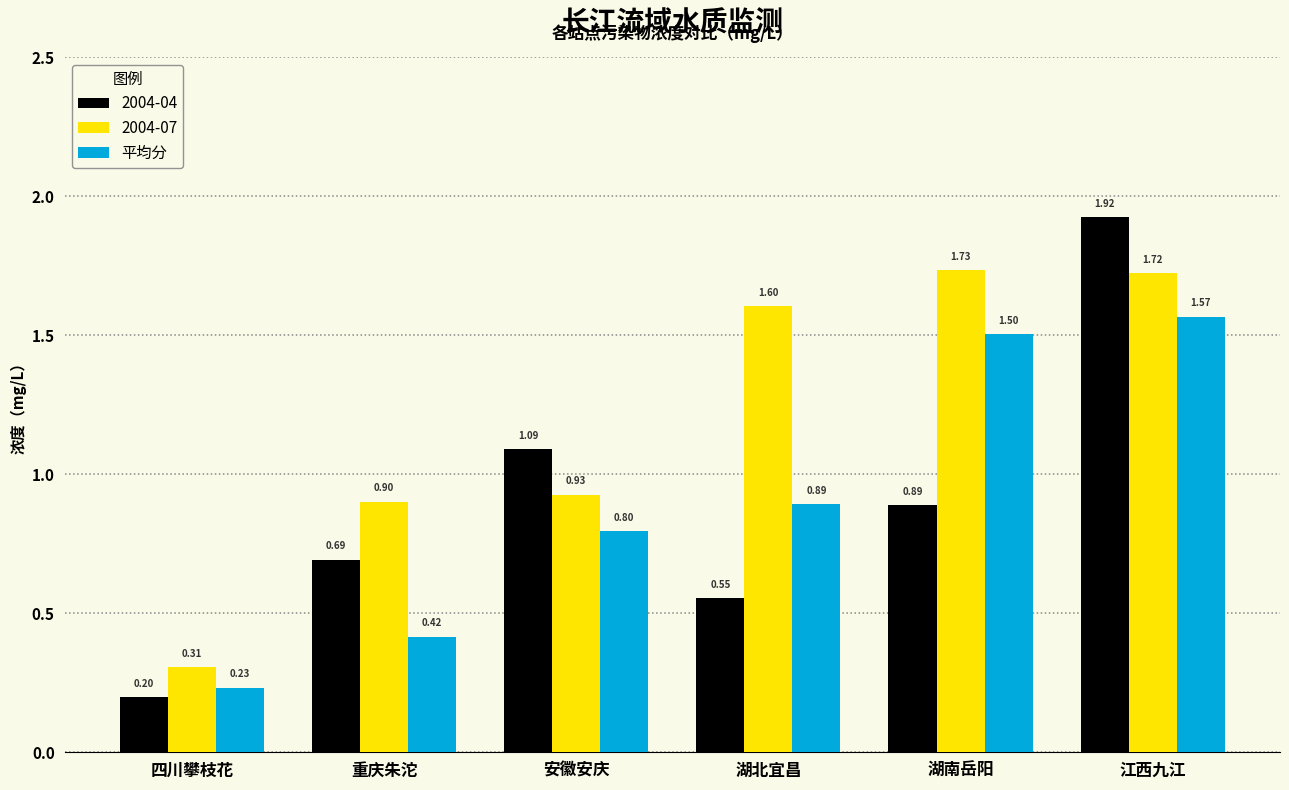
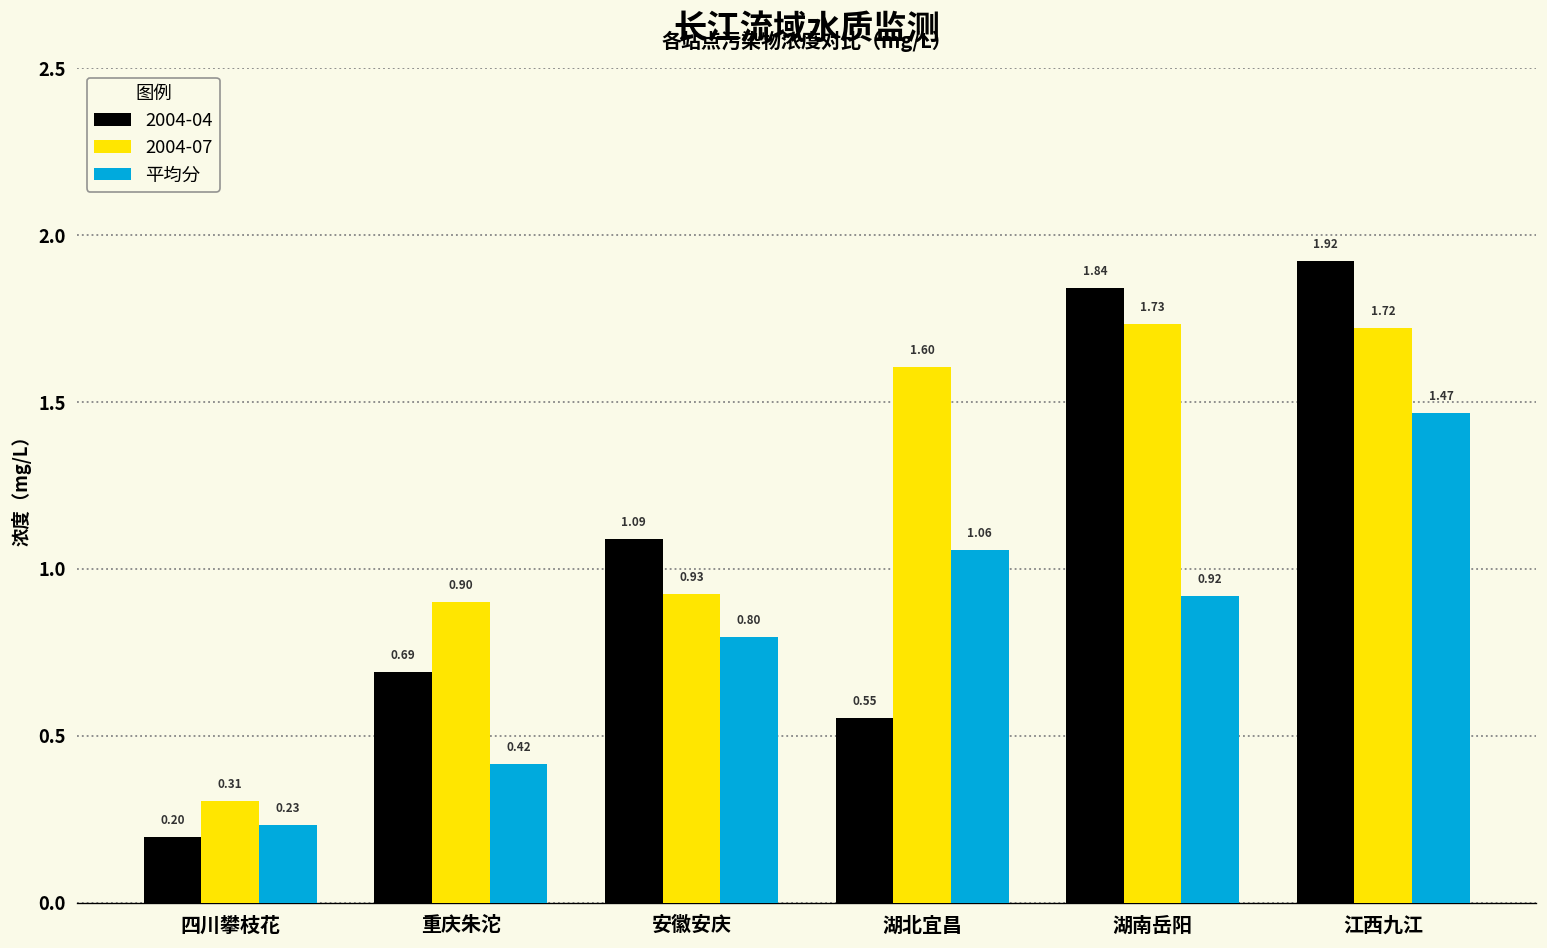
  {
    "2004-04": {
      "四川攀枝花": 0.20,
      "重庆朱沱": 0.69,
      "安徽安庆": 1.09,
      "湖北宜昌": 0.55,
-     "湖南岳阳": 0.89,
+     "湖南岳阳": 1.84,
      "江西九江": 1.92
    },
    "2004-07": {
      "四川攀枝花": 0.31,
      "重庆朱沱": 0.90,
      "安徽安庆": 0.93,
      "湖北宜昌": 1.60,
      "湖南岳阳": 1.73,
      "江西九江": 1.72
    },
    "平均分": {
      "四川攀枝花": 0.23,
      "重庆朱沱": 0.42,
      "安徽安庆": 0.80,
-     "湖北宜昌": 0.89,
-     "湖南岳阳": 1.50,
-     "江西九江": 1.57
+     "湖北宜昌": 1.06,
+     "湖南岳阳": 0.92,
+     "江西九江": 1.47
    }
  }
